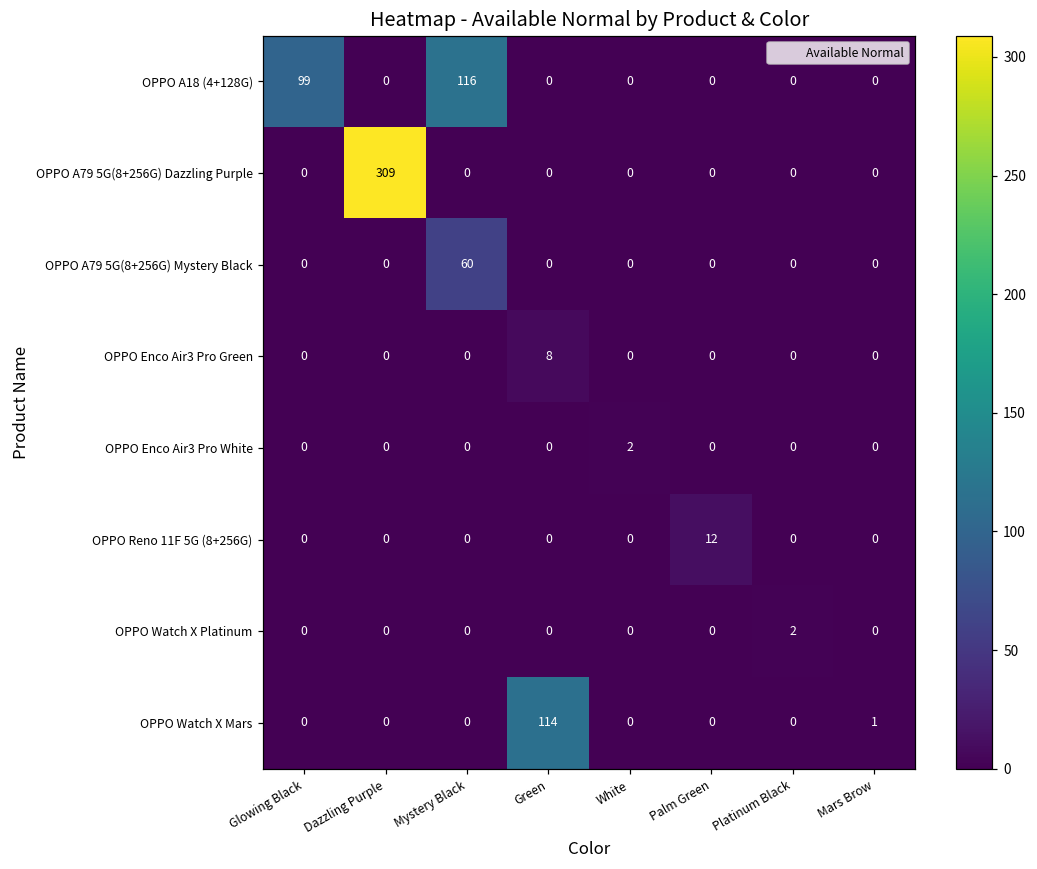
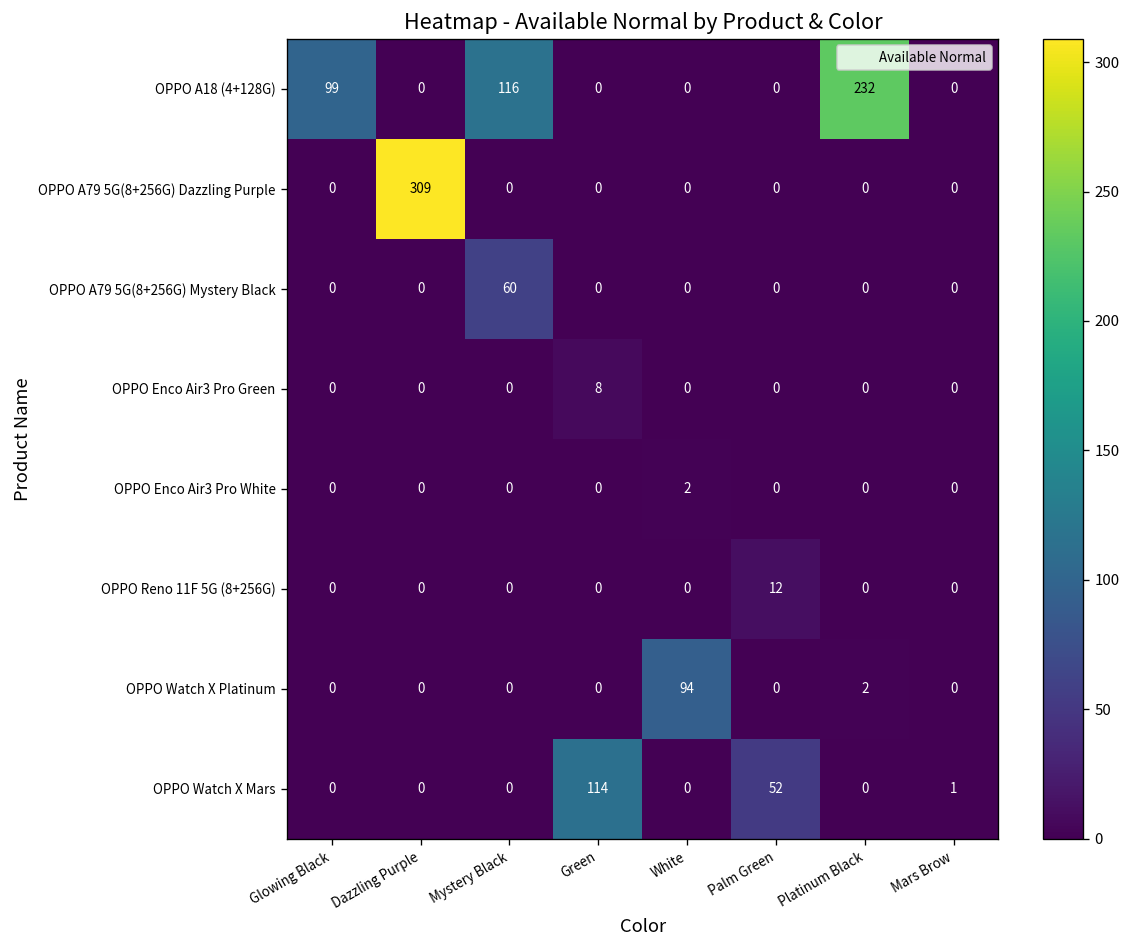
  {
    "OPPO A18 (4+128G)": {
      "Glowing Black": 99,
      "Dazzling Purple": 0,
      "Mystery Black": 116,
      "Green": 0,
      "White": 0,
      "Palm Green": 0,
-     "Platinum Black": 0,
+     "Platinum Black": 232,
      "Mars Brow": 0
    },
    "OPPO A79 5G(8+256G) Dazzling Purple": {
      "Glowing Black": 0,
      "Dazzling Purple": 309,
      "Mystery Black": 0,
      "Green": 0,
      "White": 0,
      "Palm Green": 0,
      "Platinum Black": 0,
      "Mars Brow": 0
    },
    "OPPO A79 5G(8+256G) Mystery Black": {
      "Glowing Black": 0,
      "Dazzling Purple": 0,
      "Mystery Black": 60,
      "Green": 0,
      "White": 0,
      "Palm Green": 0,
      "Platinum Black": 0,
      "Mars Brow": 0
    },
    "OPPO Enco Air3 Pro Green": {
      "Glowing Black": 0,
      "Dazzling Purple": 0,
      "Mystery Black": 0,
      "Green": 8,
      "White": 0,
      "Palm Green": 0,
      "Platinum Black": 0,
      "Mars Brow": 0
    },
    "OPPO Enco Air3 Pro White": {
      "Glowing Black": 0,
      "Dazzling Purple": 0,
      "Mystery Black": 0,
      "Green": 0,
      "White": 2,
      "Palm Green": 0,
      "Platinum Black": 0,
      "Mars Brow": 0
    },
    "OPPO Reno 11F 5G (8+256G)": {
      "Glowing Black": 0,
      "Dazzling Purple": 0,
      "Mystery Black": 0,
      "Green": 0,
      "White": 0,
      "Palm Green": 12,
      "Platinum Black": 0,
      "Mars Brow": 0
    },
    "OPPO Watch X Platinum": {
      "Glowing Black": 0,
      "Dazzling Purple": 0,
      "Mystery Black": 0,
      "Green": 0,
-     "White": 0,
+     "White": 94,
      "Palm Green": 0,
      "Platinum Black": 2,
      "Mars Brow": 0
    },
    "OPPO Watch X Mars": {
      "Glowing Black": 0,
      "Dazzling Purple": 0,
      "Mystery Black": 0,
      "Green": 114,
      "White": 0,
-     "Palm Green": 0,
+     "Palm Green": 52,
      "Platinum Black": 0,
      "Mars Brow": 1
    }
  }
